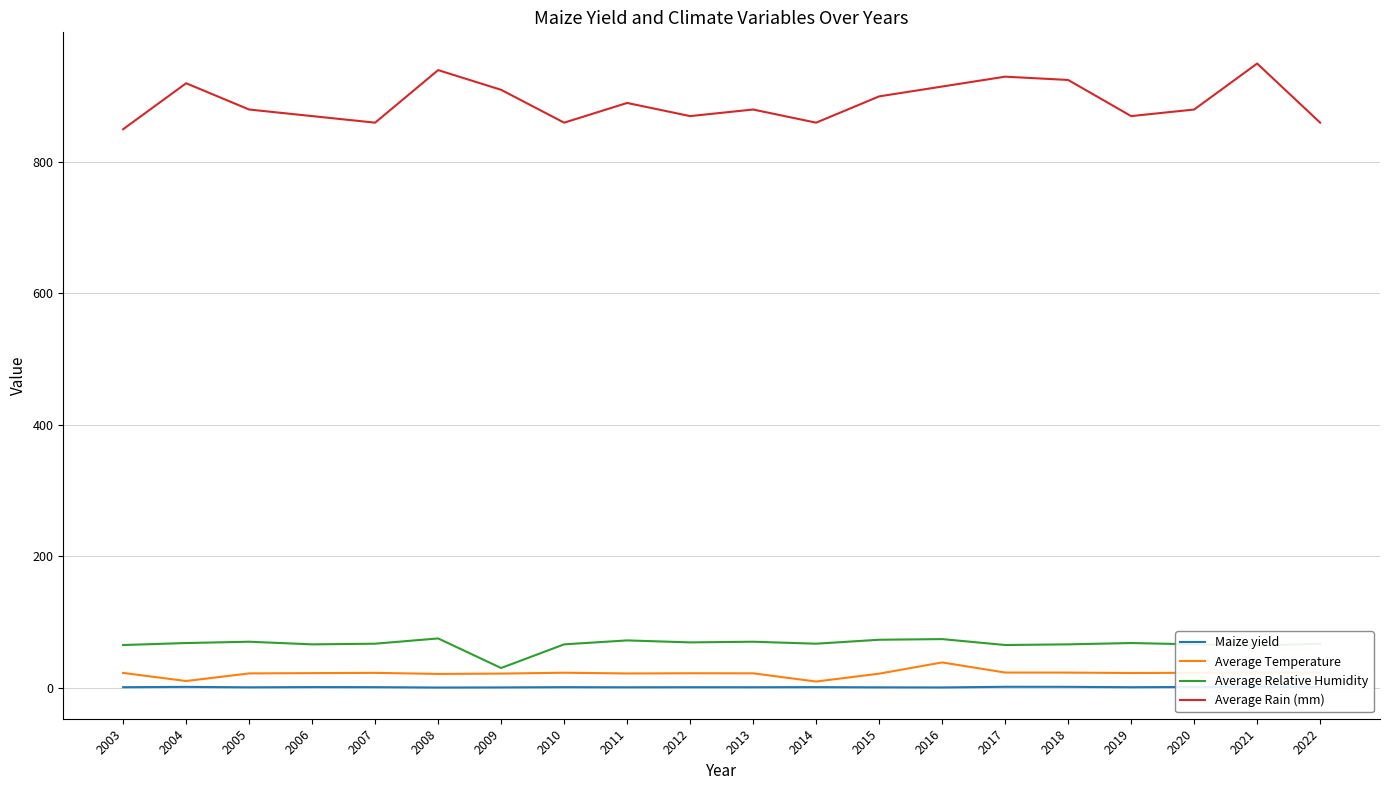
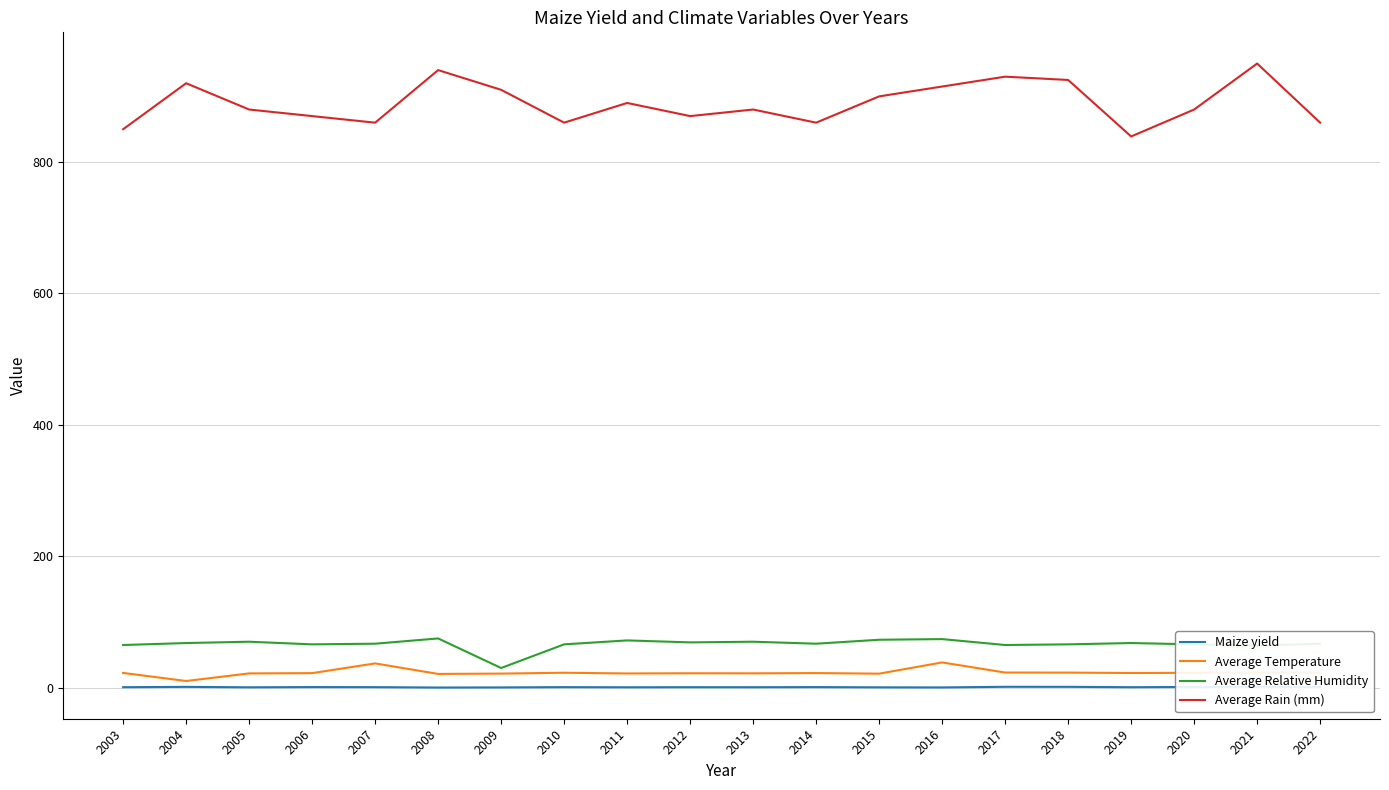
  {
    "Maize yield": {
      "2003": 0,
      "2004": 0,
      "2005": 0,
      "2006": 0,
      "2007": 0,
      "2008": 0,
      "2009": 0,
      "2010": 0,
      "2011": 0,
      "2012": 0,
      "2013": 0,
      "2014": 0,
      "2015": 0,
      "2016": 0,
      "2017": 0,
      "2018": 0,
      "2019": 0
    },
    "Average Temperature": {
      "2003": 20,
      "2004": 10,
      "2005": 20,
      "2006": 20,
-     "2007": 20,
+     "2007": 40,
      "2008": 20,
      "2009": 20,
      "2010": 20,
      "2011": 20,
      "2012": 20,
      "2013": 20,
-     "2014": 10,
+     "2014": 20,
      "2015": 20,
      "2016": 40,
      "2017": 20,
      "2018": 20,
      "2019": 20
    },
    "Average Relative Humidity": {
      "2003": 70,
      "2004": 70,
      "2005": 70,
      "2006": 70,
      "2007": 70,
      "2008": 80,
      "2009": 30,
      "2010": 70,
      "2011": 70,
      "2012": 70,
      "2013": 70,
      "2014": 70,
      "2015": 70,
      "2016": 70,
      "2017": 70,
      "2018": 70,
      "2019": 70
    },
    "Average Rain (mm)": {
      "2003": 850,
      "2004": 920,
      "2005": 880,
      "2006": 870,
      "2007": 860,
      "2008": 940,
      "2009": 910,
      "2010": 860,
      "2011": 890,
      "2012": 870,
      "2013": 880,
      "2014": 860,
      "2015": 900,
      "2016": 920,
      "2017": 930,
      "2018": 930,
-     "2019": 870,
+     "2019": 840,
      "2020": 880,
      "2021": 950,
      "2022": 860
    }
  }
